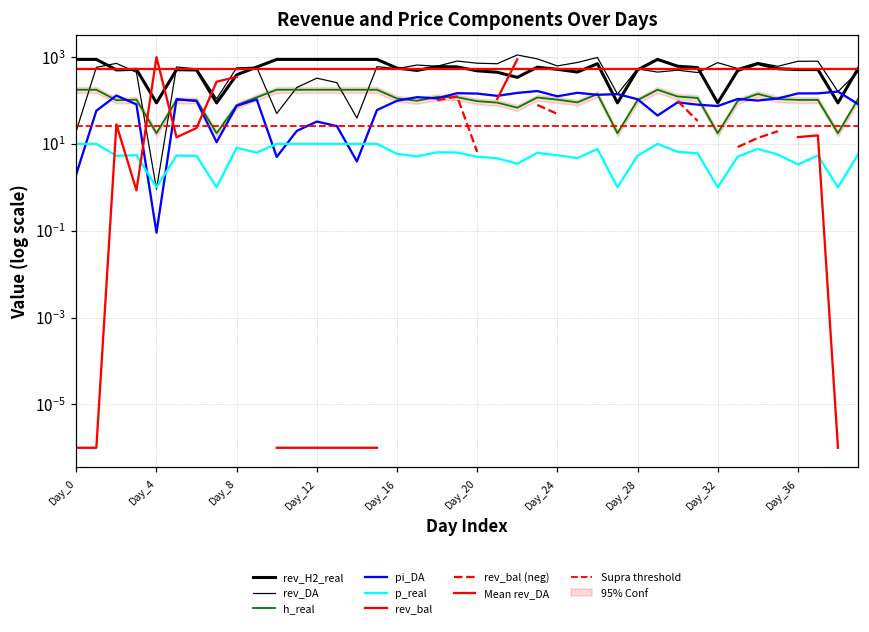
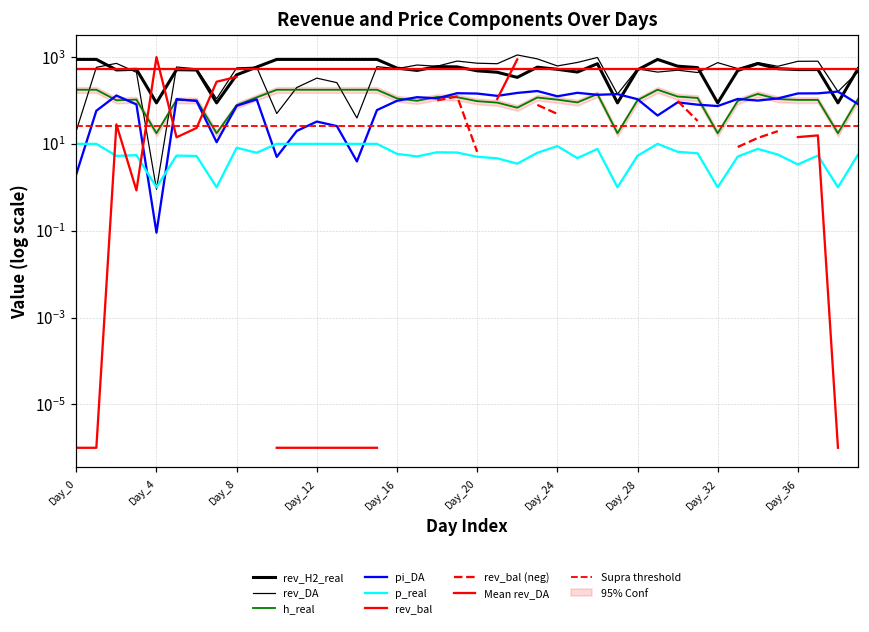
  {
    "pi_DA": {
      "Day_0": 2,
      "Day_4": 0.09,
      "Day_12": 30,
      "Day_20": 140,
      "Day_32": 70,
      "Day_36": 150
    },
    "p_real": {
      "Day_0": 10,
      "Day_8": 8,
      "Day_12": 10,
      "Day_16": 6,
      "Day_20": 5,
-     "Day_24": 5,
+     "Day_24": 9,
      "Day_28": 5,
      "Day_32": 1,
      "Day_36": 3
    }
  }
